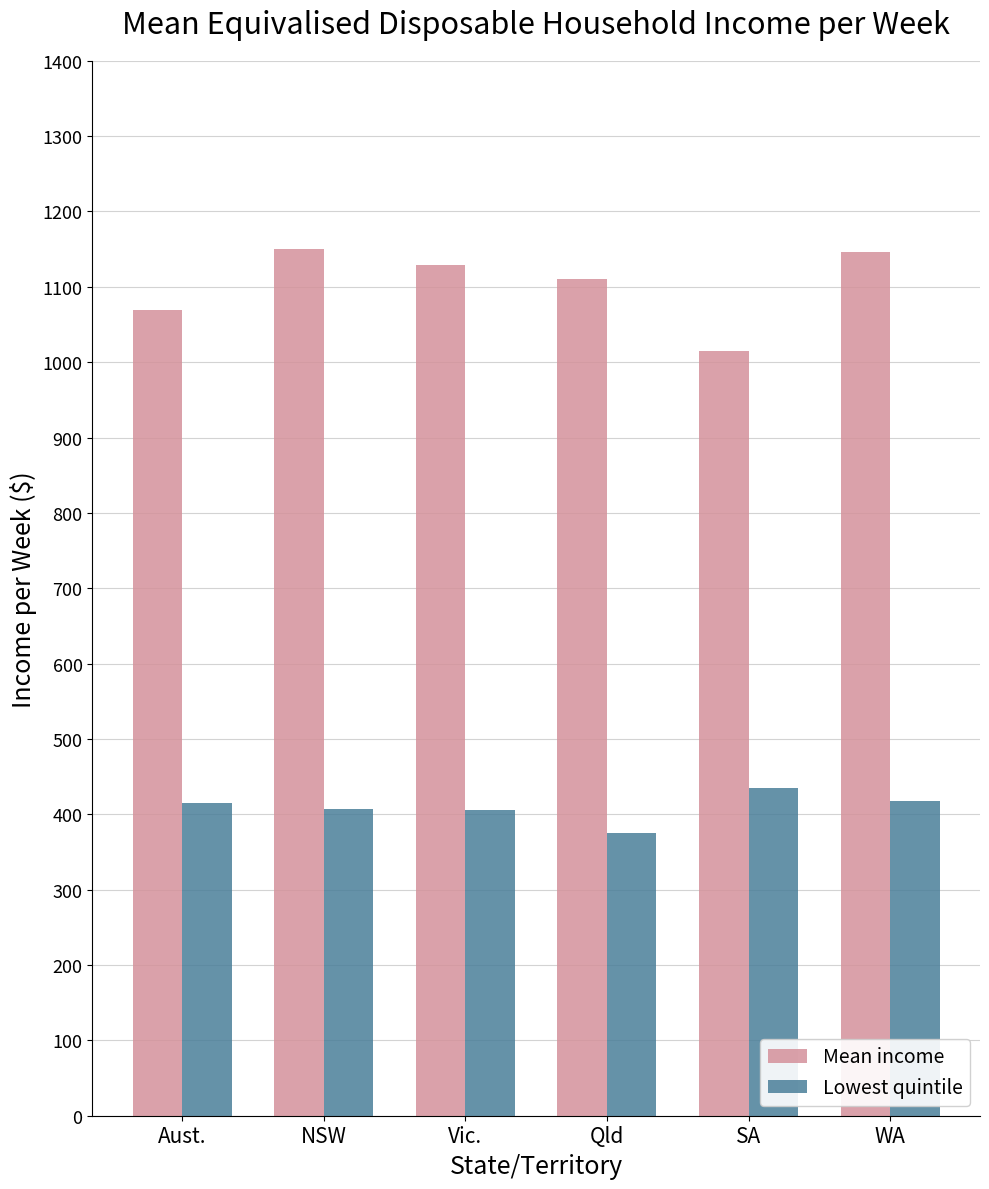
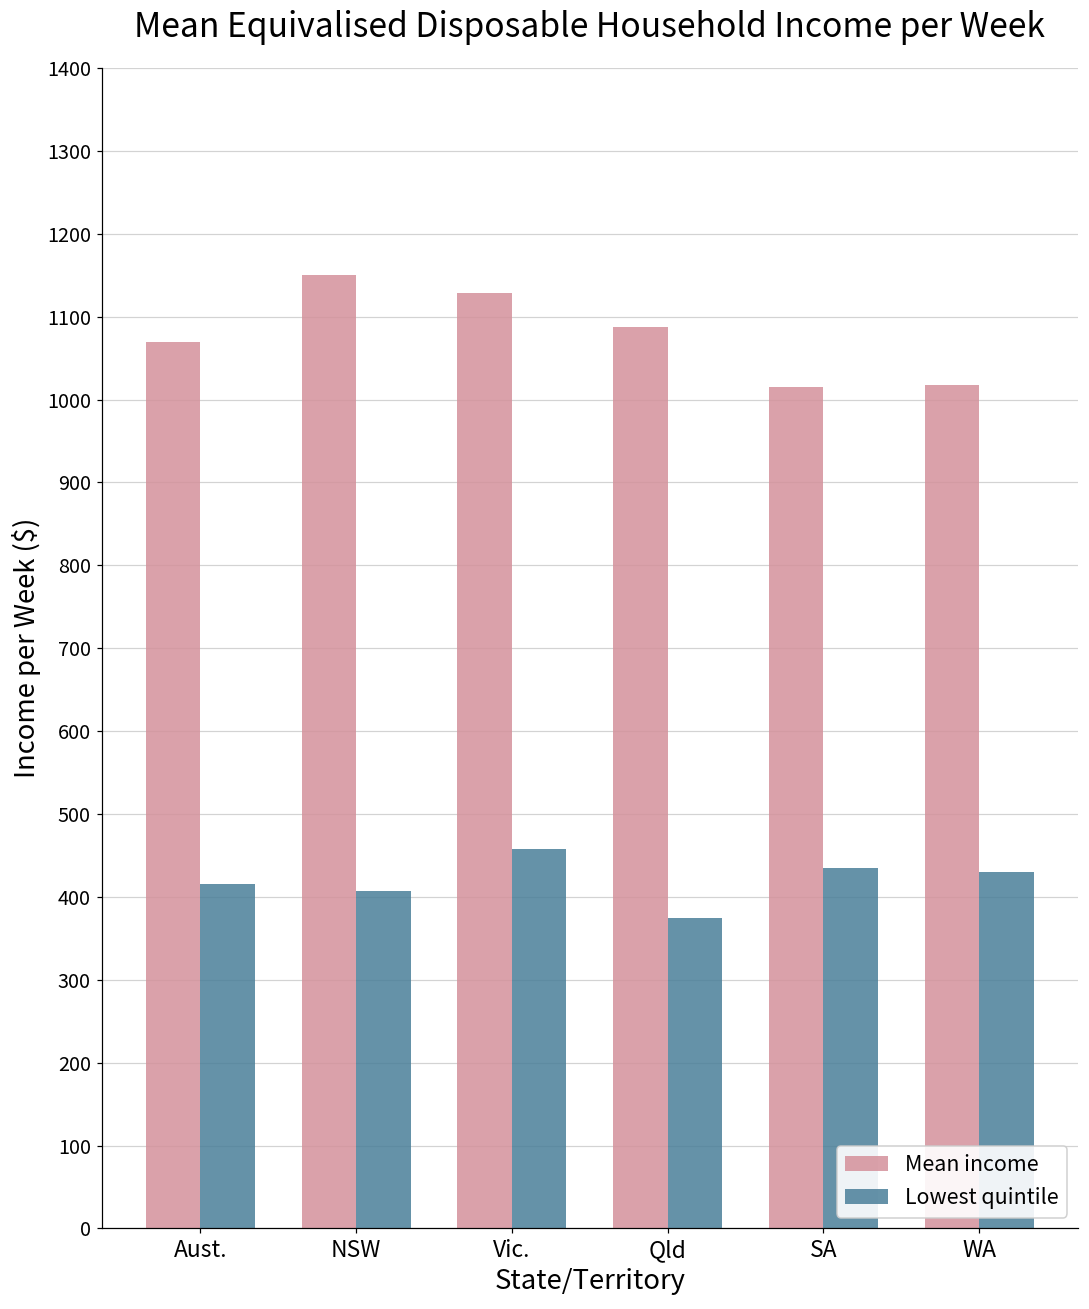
  {
    "Mean income": {
      "Aust.": 1070,
      "NSW": 1150,
      "Vic.": 1130,
-     "Qld": 1110,
+     "Qld": 1090,
      "SA": 1020,
-     "WA": 1150
+     "WA": 1020
    },
    "Lowest quintile": {
      "Aust.": 420,
      "NSW": 410,
-     "Vic.": 410,
+     "Vic.": 460,
      "Qld": 380,
      "SA": 440,
-     "WA": 420
+     "WA": 430
    }
  }
